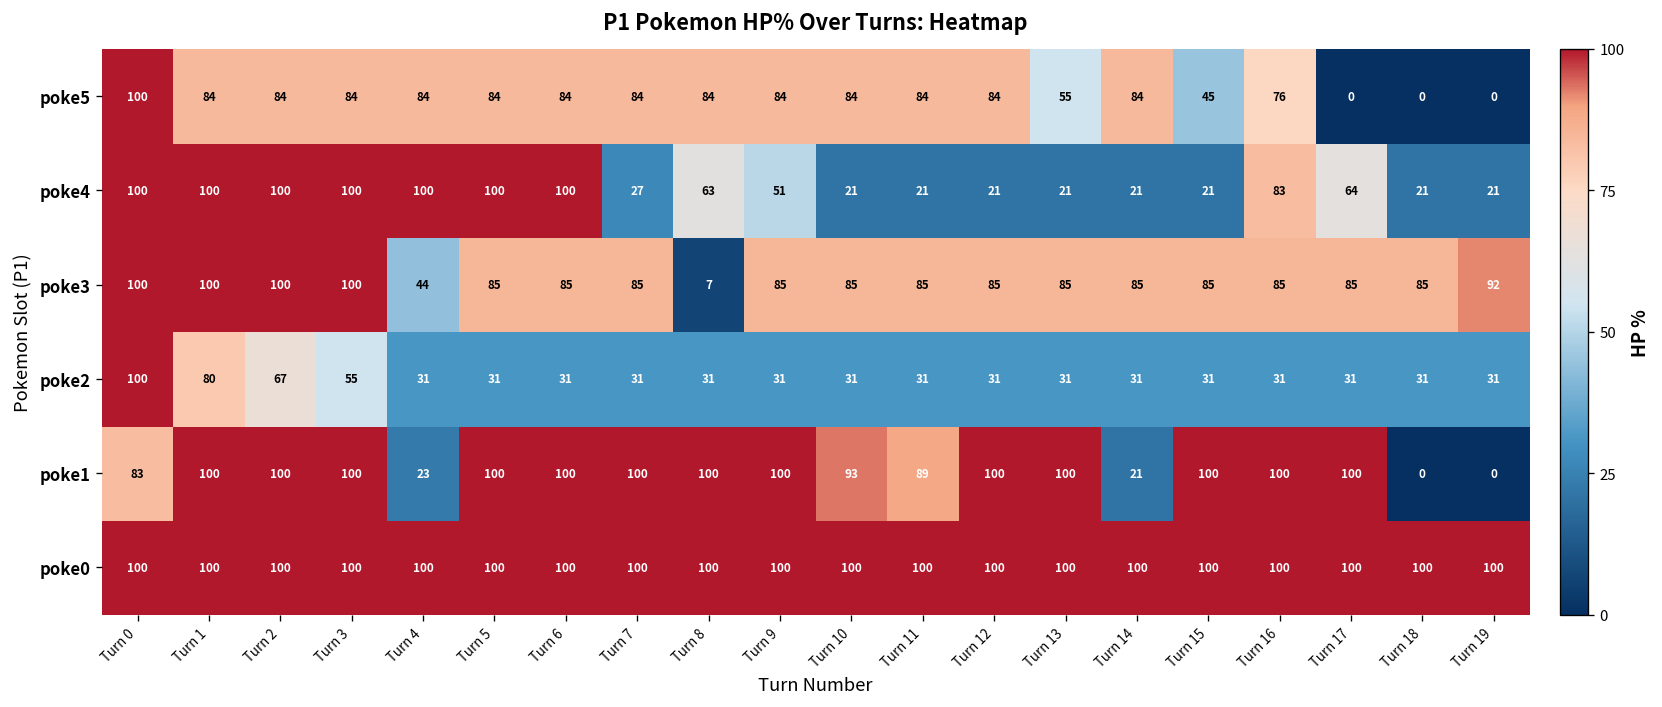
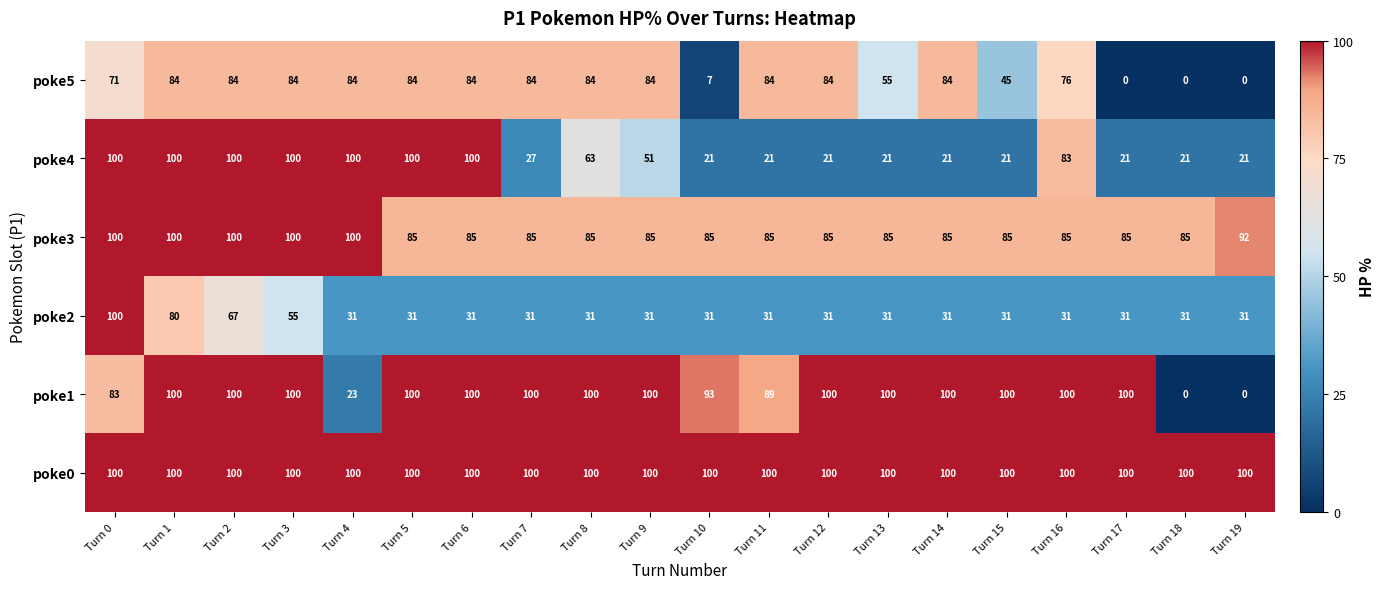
  {
    "poke5": {
-     "Turn 0": 100,
+     "Turn 0": 71,
      "Turn 1": 84,
      "Turn 2": 84,
      "Turn 3": 84,
      "Turn 4": 84,
      "Turn 5": 84,
      "Turn 6": 84,
      "Turn 7": 84,
      "Turn 8": 84,
      "Turn 9": 84,
-     "Turn 10": 84,
+     "Turn 10": 7,
      "Turn 11": 84,
      "Turn 12": 84,
      "Turn 13": 55,
      "Turn 14": 84,
      "Turn 15": 45,
      "Turn 16": 76,
      "Turn 17": 0,
      "Turn 18": 0,
      "Turn 19": 0
    },
    "poke4": {
      "Turn 0": 100,
      "Turn 1": 100,
      "Turn 2": 100,
      "Turn 3": 100,
      "Turn 4": 100,
      "Turn 5": 100,
      "Turn 6": 100,
      "Turn 7": 27,
      "Turn 8": 63,
      "Turn 9": 51,
      "Turn 10": 21,
      "Turn 11": 21,
      "Turn 12": 21,
      "Turn 13": 21,
      "Turn 14": 21,
      "Turn 15": 21,
      "Turn 16": 83,
-     "Turn 17": 64,
+     "Turn 17": 21,
      "Turn 18": 21,
      "Turn 19": 21
    },
    "poke3": {
      "Turn 0": 100,
      "Turn 1": 100,
      "Turn 2": 100,
      "Turn 3": 100,
-     "Turn 4": 44,
+     "Turn 4": 100,
      "Turn 5": 85,
      "Turn 6": 85,
      "Turn 7": 85,
-     "Turn 8": 7,
+     "Turn 8": 85,
      "Turn 9": 85,
      "Turn 10": 85,
      "Turn 11": 85,
      "Turn 12": 85,
      "Turn 13": 85,
      "Turn 14": 85,
      "Turn 15": 85,
      "Turn 16": 85,
      "Turn 17": 85,
      "Turn 18": 85,
      "Turn 19": 92
    },
    "poke2": {
      "Turn 0": 100,
      "Turn 1": 80,
      "Turn 2": 67,
      "Turn 3": 55,
      "Turn 4": 31,
      "Turn 5": 31,
      "Turn 6": 31,
      "Turn 7": 31,
      "Turn 8": 31,
      "Turn 9": 31,
      "Turn 10": 31,
      "Turn 11": 31,
      "Turn 12": 31,
      "Turn 13": 31,
      "Turn 14": 31,
      "Turn 15": 31,
      "Turn 16": 31,
      "Turn 17": 31,
      "Turn 18": 31,
      "Turn 19": 31
    },
    "poke1": {
      "Turn 0": 83,
      "Turn 1": 100,
      "Turn 2": 100,
      "Turn 3": 100,
      "Turn 4": 23,
      "Turn 5": 100,
      "Turn 6": 100,
      "Turn 7": 100,
      "Turn 8": 100,
      "Turn 9": 100,
      "Turn 10": 93,
      "Turn 11": 89,
      "Turn 12": 100,
      "Turn 13": 100,
-     "Turn 14": 21,
+     "Turn 14": 100,
      "Turn 15": 100,
      "Turn 16": 100,
      "Turn 17": 100,
      "Turn 18": 0,
      "Turn 19": 0
    },
    "poke0": {
      "Turn 0": 100,
      "Turn 1": 100,
      "Turn 2": 100,
      "Turn 3": 100,
      "Turn 4": 100,
      "Turn 5": 100,
      "Turn 6": 100,
      "Turn 7": 100,
      "Turn 8": 100,
      "Turn 9": 100,
      "Turn 10": 100,
      "Turn 11": 100,
      "Turn 12": 100,
      "Turn 13": 100,
      "Turn 14": 100,
      "Turn 15": 100,
      "Turn 16": 100,
      "Turn 17": 100,
      "Turn 18": 100,
      "Turn 19": 100
    }
  }
